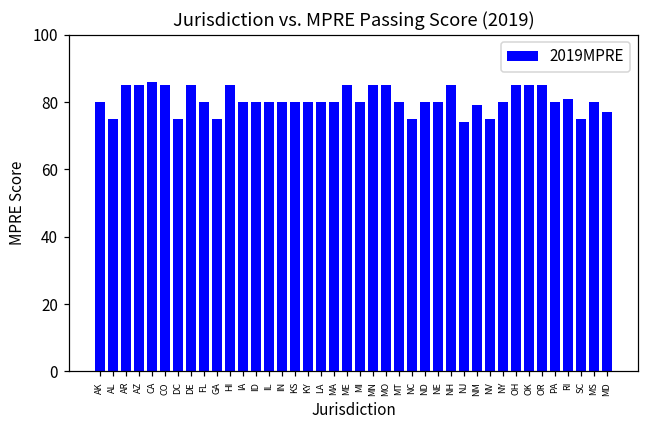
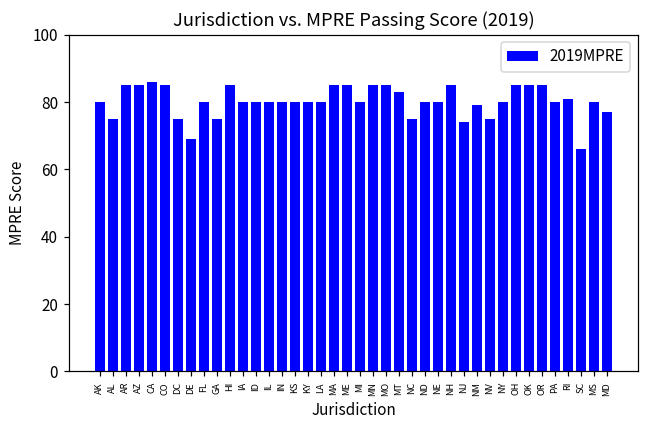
  {
    "AK": 80,
    "AL": 75,
    "AR": 85,
    "AZ": 85,
    "CA": 86,
    "CO": 85,
    "DC": 75,
-   "DE": 85,
+   "DE": 69,
    "FL": 80,
    "GA": 75,
    "HI": 85,
    "IA": 80,
    "ID": 80,
    "IL": 80,
    "IN": 80,
    "KS": 80,
    "KY": 80,
    "LA": 80,
-   "MA": 80,
+   "MA": 85,
    "ME": 85,
    "MI": 80,
    "MN": 85,
    "MO": 85,
-   "MT": 80,
+   "MT": 83,
    "NC": 75,
    "ND": 80,
    "NE": 80,
    "NH": 85,
    "NJ": 74,
    "NM": 79,
    "NV": 75,
    "NY": 80,
    "OH": 85,
    "OK": 85,
    "OR": 85,
    "PA": 80,
    "RI": 81,
-   "SC": 75,
+   "SC": 66,
    "MS": 80,
    "MD": 77
  }
